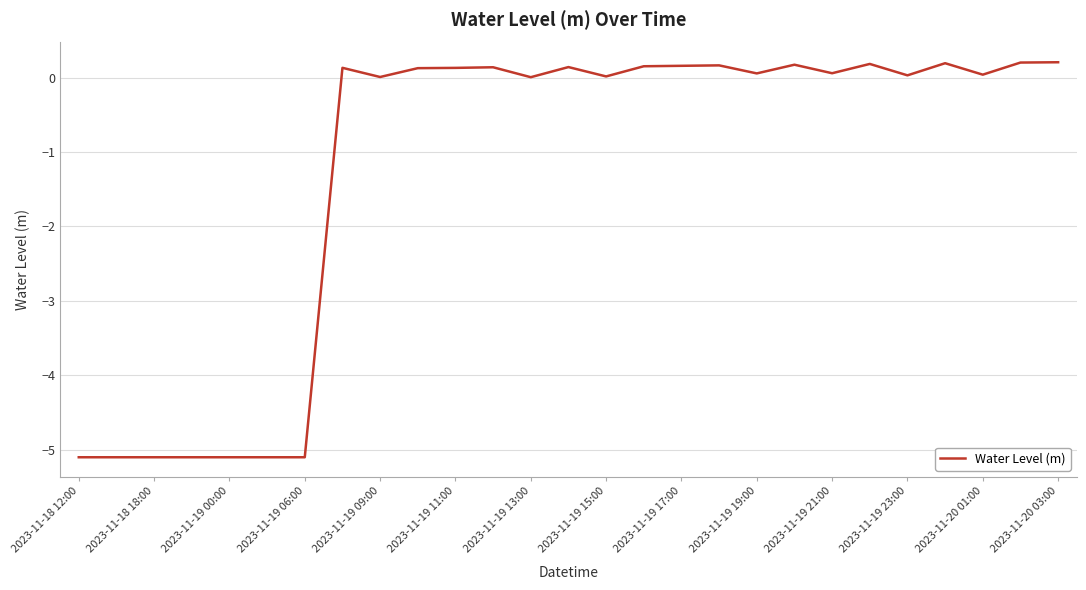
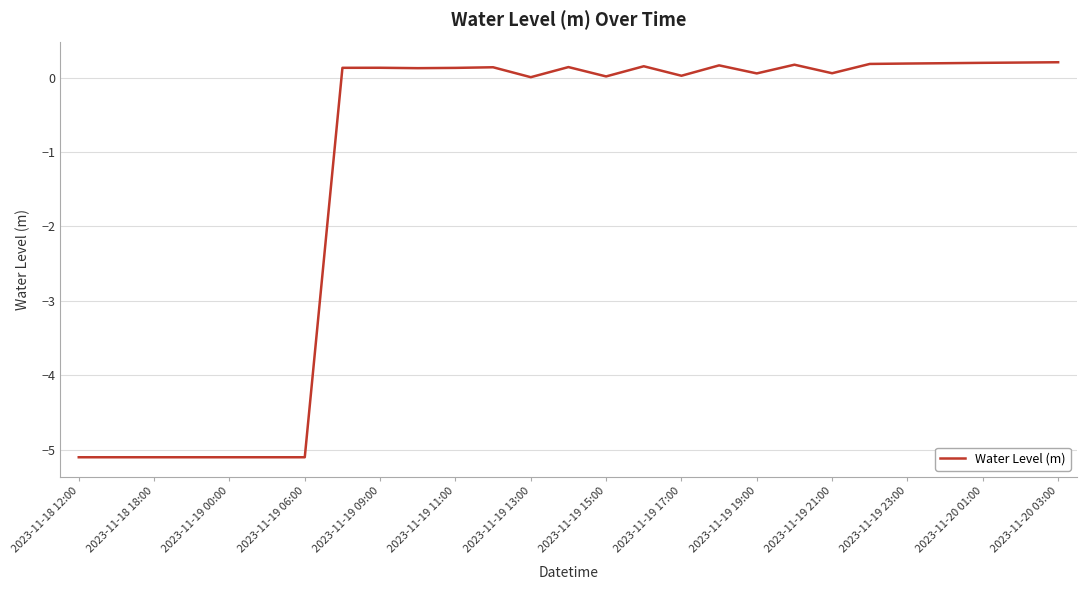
  {
    "2023-11-18 12:00": -5.1,
    "2023-11-18 18:00": -5.1,
    "2023-11-19 00:00": -5.1,
    "2023-11-19 06:00": -5.1,
-   "2023-11-19 09:00": 0.0,
+   "2023-11-19 09:00": 0.1,
    "2023-11-19 11:00": 0.1,
    "2023-11-19 13:00": 0.0,
    "2023-11-19 15:00": 0.0,
-   "2023-11-19 17:00": 0.2,
+   "2023-11-19 17:00": 0.0,
    "2023-11-19 19:00": 0.1,
    "2023-11-19 21:00": 0.1,
-   "2023-11-19 23:00": 0.0,
-   "2023-11-20 01:00": 0.0,
+   "2023-11-19 23:00": 0.2,
+   "2023-11-20 01:00": 0.2,
    "2023-11-20 03:00": 0.2
  }
